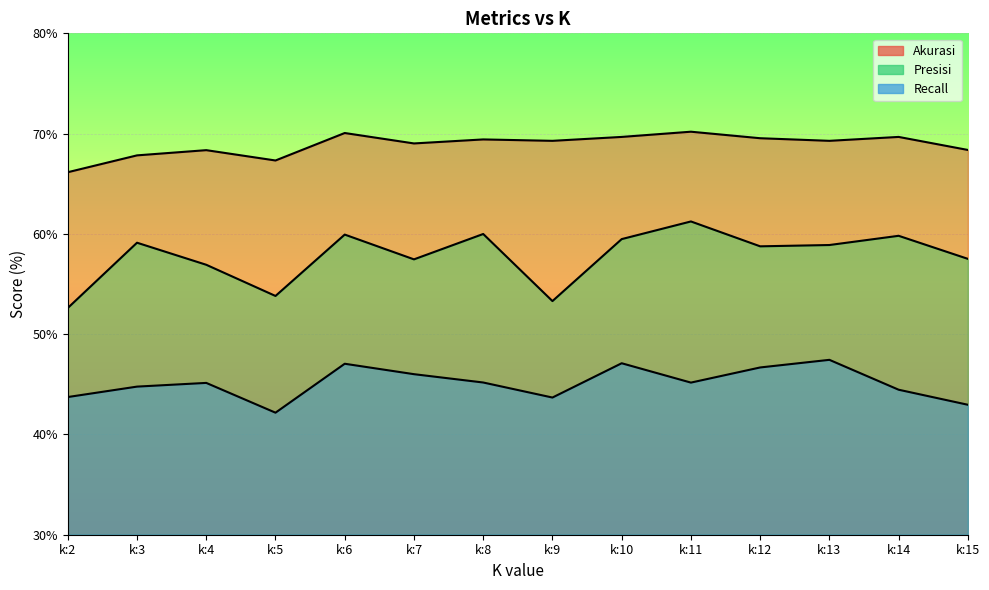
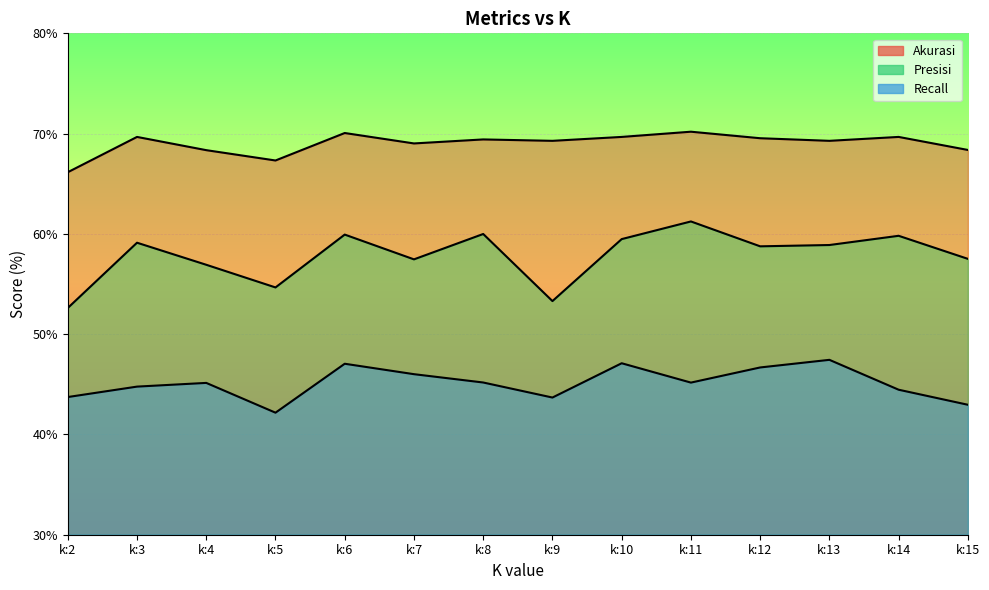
  {
    "Akurasi": {
      "k:2": "66.2%",
-     "k:3": "67.8%",
+     "k:3": "69.7%",
      "k:4": "68.4%",
      "k:5": "67.3%",
      "k:6": "70.1%",
      "k:7": "69.0%",
      "k:8": "69.4%",
      "k:9": "69.3%",
      "k:10": "69.7%",
      "k:11": "70.2%",
      "k:12": "69.5%",
      "k:13": "69.3%",
      "k:14": "69.7%",
      "k:15": "68.4%"
    },
    "Presisi": {
      "k:2": "52.6%",
      "k:3": "59.1%",
      "k:4": "56.9%",
-     "k:5": "53.8%",
+     "k:5": "54.7%",
      "k:6": "59.9%",
      "k:7": "57.5%",
      "k:8": "60.0%",
      "k:9": "53.3%",
      "k:10": "59.5%",
      "k:11": "61.2%",
      "k:12": "58.8%",
      "k:13": "58.9%",
      "k:14": "59.8%",
      "k:15": "57.5%"
    },
    "Recall": {
      "k:2": "43.7%",
      "k:3": "44.8%",
      "k:4": "45.1%",
      "k:5": "42.2%",
      "k:6": "47.1%",
      "k:7": "46.0%",
      "k:8": "45.2%",
      "k:9": "43.7%",
      "k:10": "47.1%",
      "k:11": "45.2%",
      "k:12": "46.7%",
      "k:13": "47.4%",
      "k:14": "44.5%",
      "k:15": "43.0%"
    }
  }
